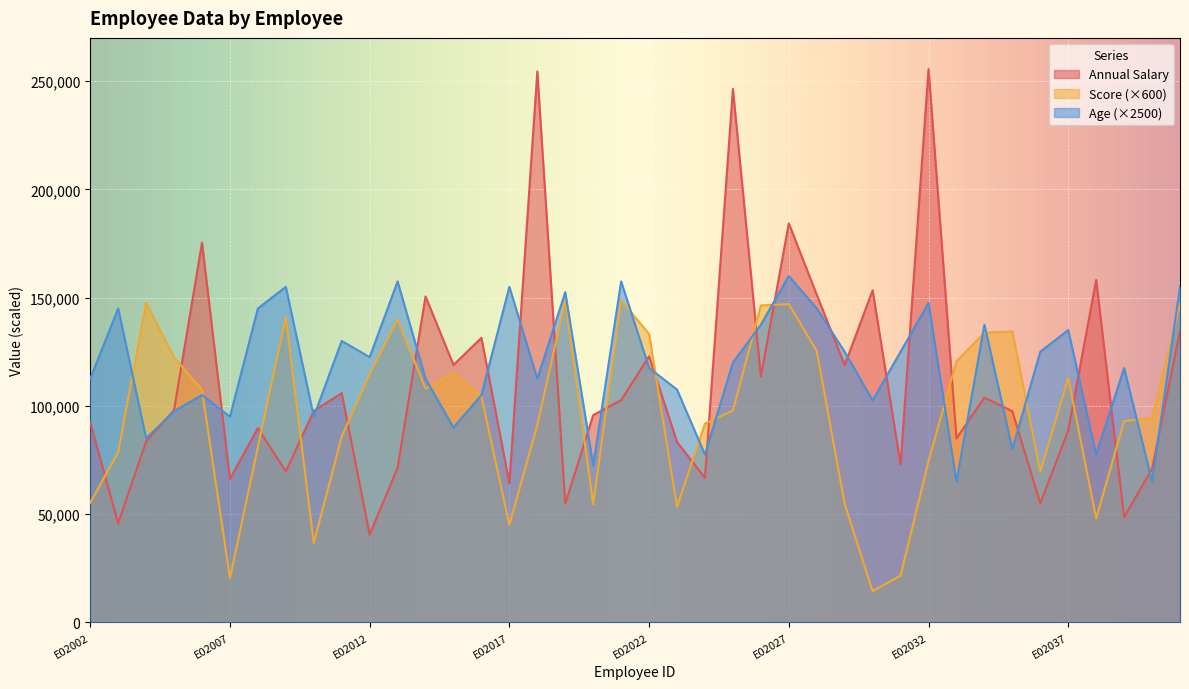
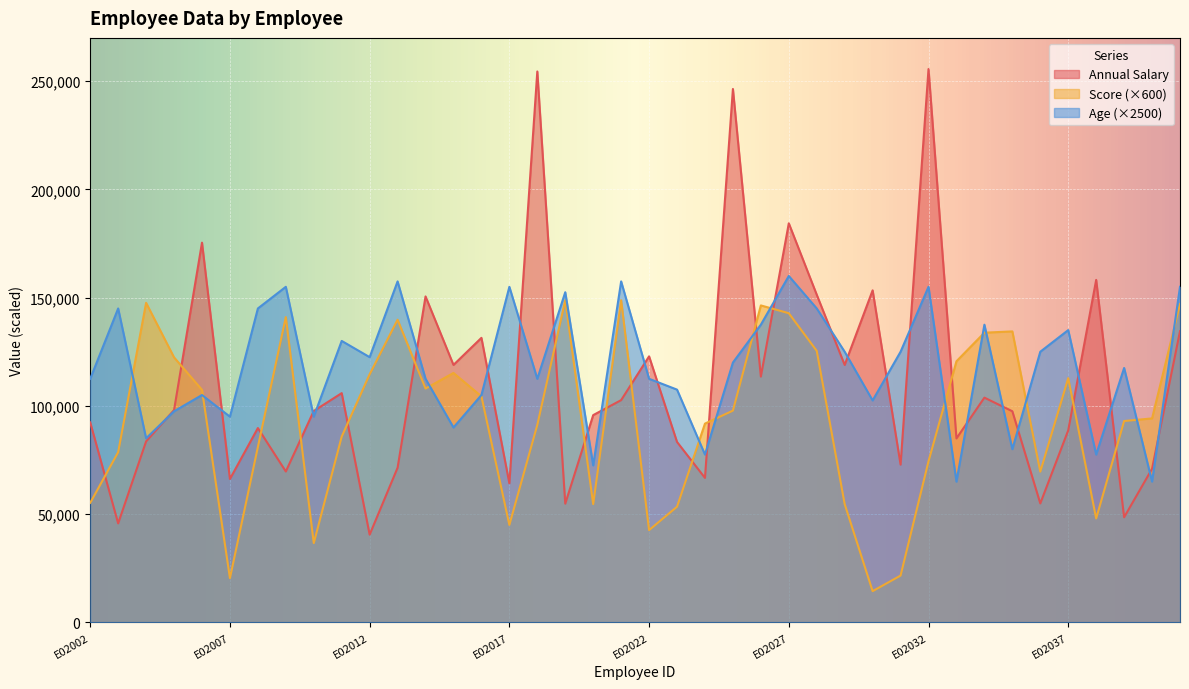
  {
    "Annual Salary": {
      "E02002": "92,000",
      "E02007": "66,000",
      "E02012": "40,000",
      "E02017": "64,000",
      "E02022": "123,000",
      "E02027": "184,000",
      "E02032": "256,000",
      "E02037": "89,000"
    },
    "Score (×600)": {
      "E02002": "55,000",
      "E02007": "20,000",
      "E02012": "115,000",
      "E02017": "45,000",
-     "E02022": "133,000",
-     "E02027": "147,000",
+     "E02022": "43,000",
+     "E02027": "143,000",
      "E02032": "74,000",
      "E02037": "113,000"
    },
    "Age (×2500)": {
      "E02002": "113,000",
      "E02007": "95,000",
      "E02012": "123,000",
      "E02017": "155,000",
-     "E02022": "118,000",
+     "E02022": "113,000",
      "E02027": "160,000",
-     "E02032": "148,000",
+     "E02032": "155,000",
      "E02037": "135,000"
    }
  }
